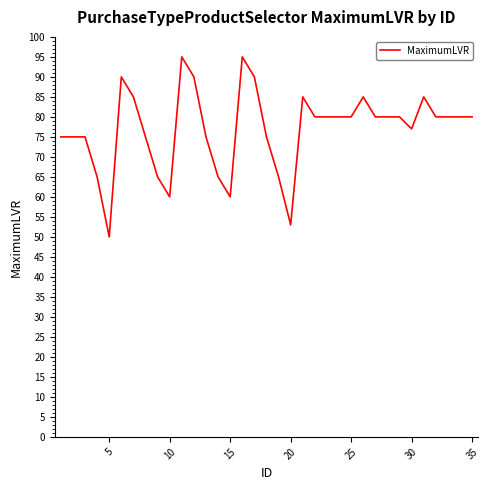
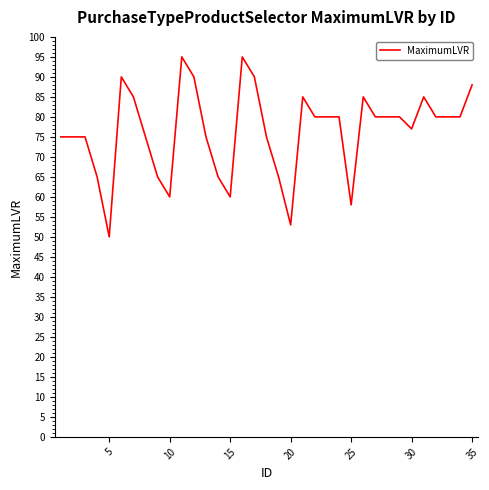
  {
    "5": 50,
    "10": 60,
    "15": 60,
    "20": 53,
-   "25": 80,
+   "25": 58,
    "30": 77,
-   "35": 80
+   "35": 88
  }
